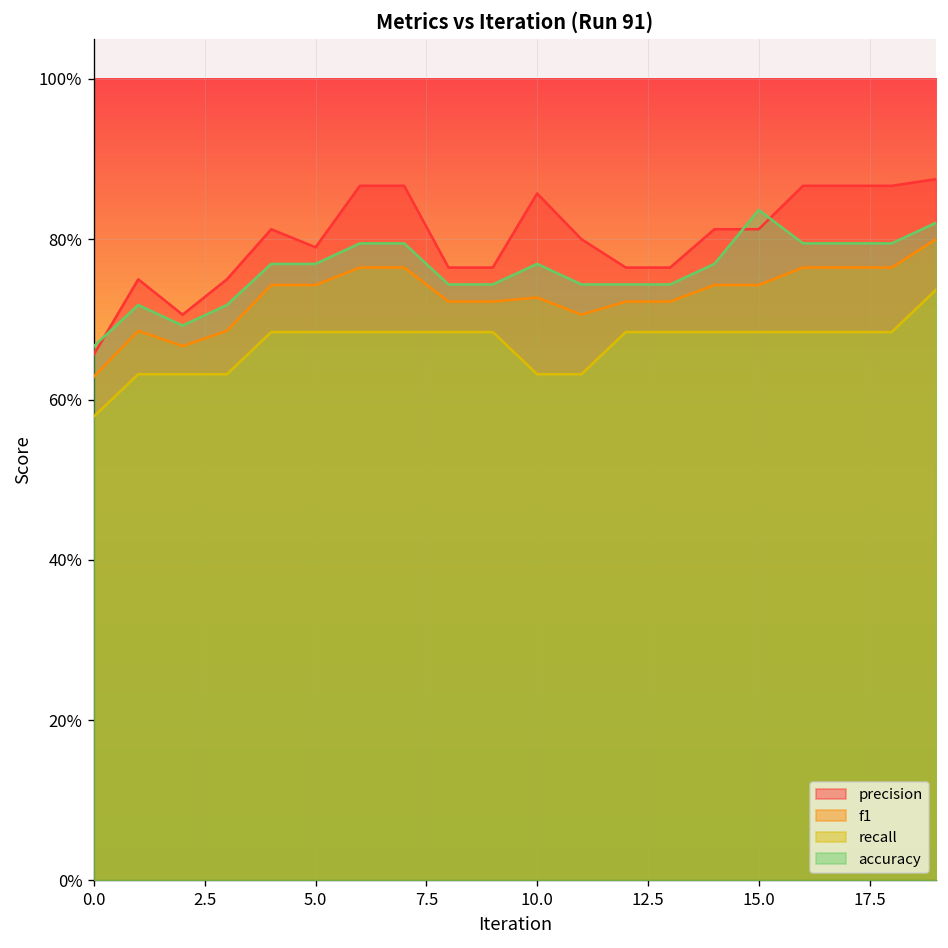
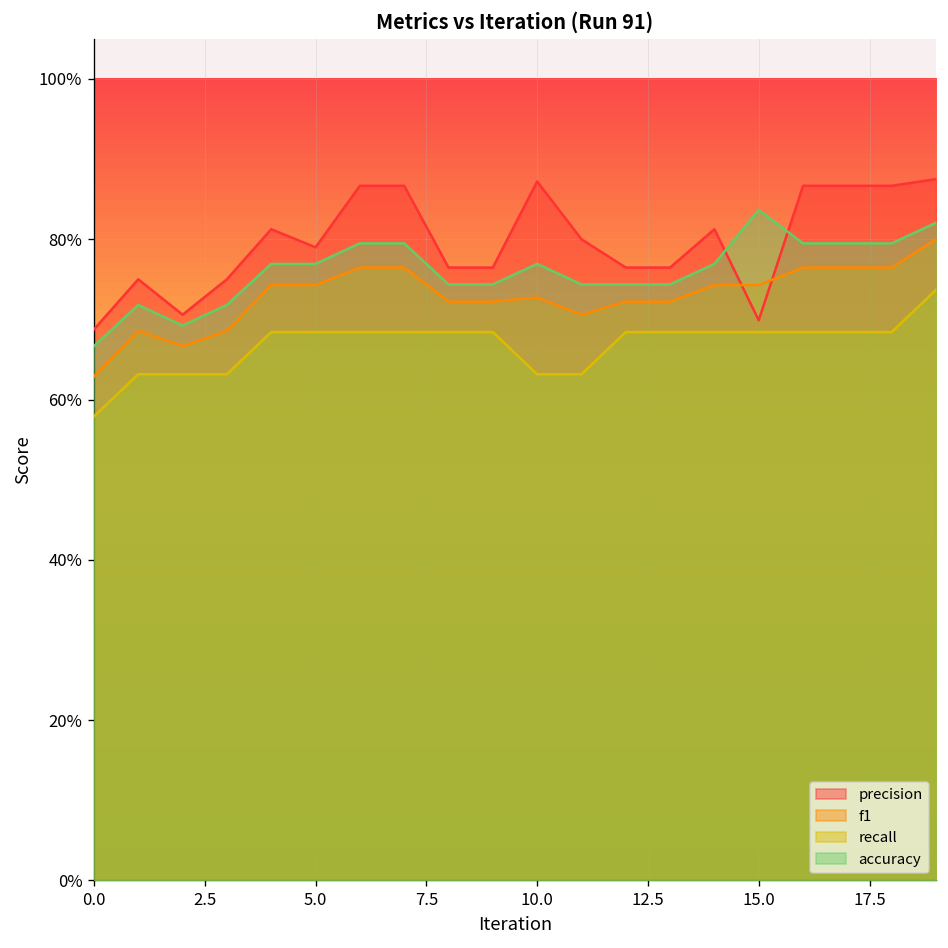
  {
    "precision": {
-     "0.0": "66%",
+     "0.0": "69%",
      "5.0": "79%",
-     "10.0": "86%",
-     "15.0": "81%"
+     "10.0": "87%",
+     "15.0": "70%"
    },
    "accuracy": {
      "0.0": "67%",
      "5.0": "77%",
      "10.0": "77%",
      "15.0": "84%"
    }
  }
